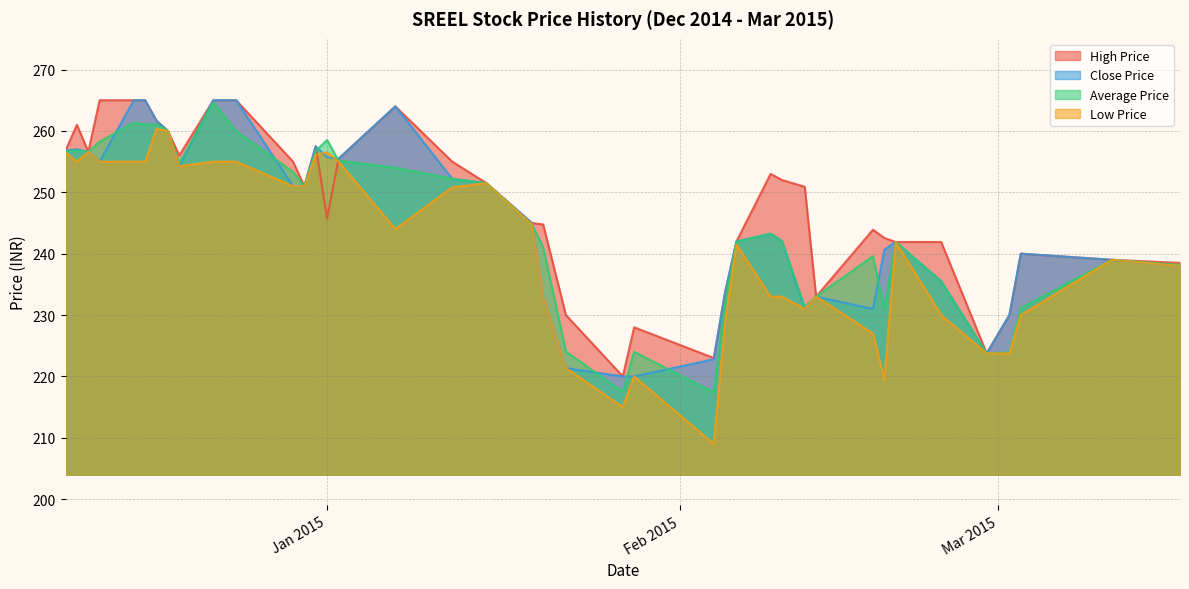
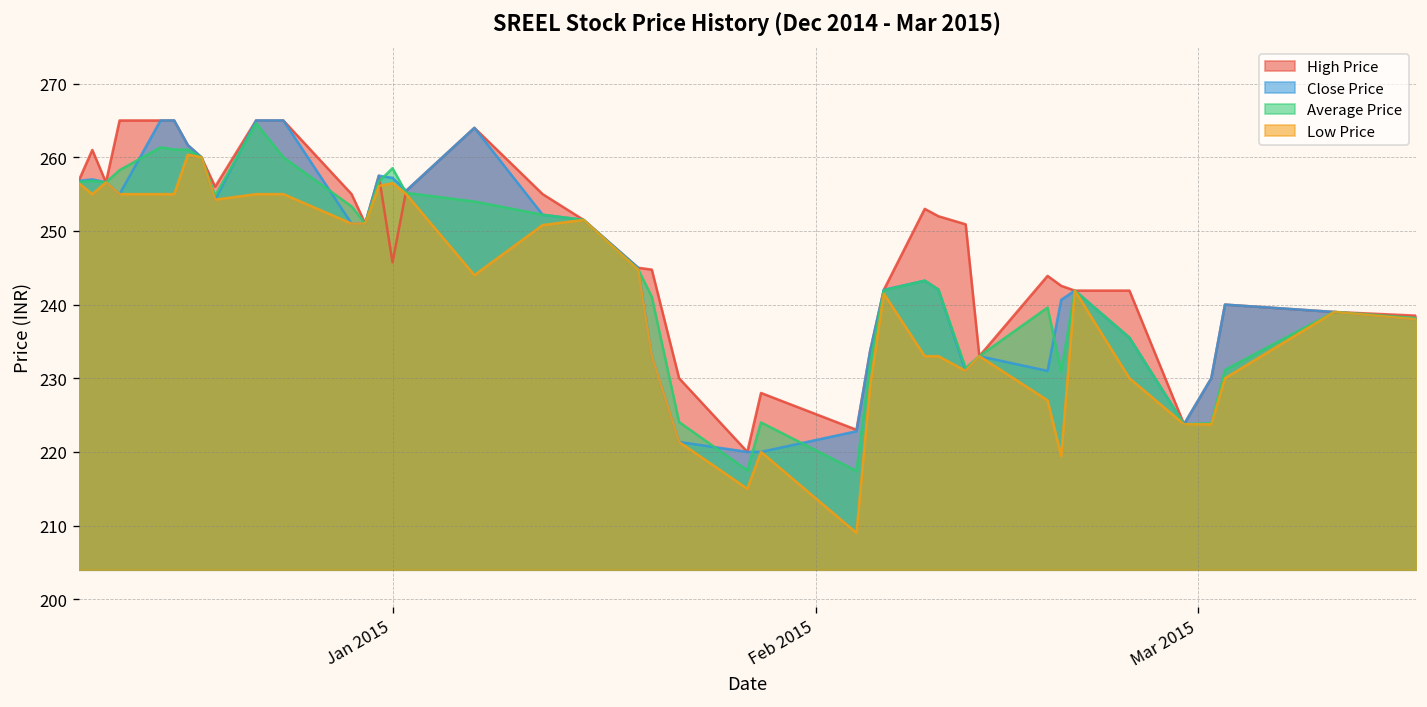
  {
    "High Price": {
      "Jan 2015": 246
    },
    "Close Price": {
-     "Jan 2015": 256
+     "Jan 2015": 257
    },
    "Average Price": {
      "Jan 2015": 259
    },
    "Low Price": {
      "Jan 2015": 257
    }
  }
